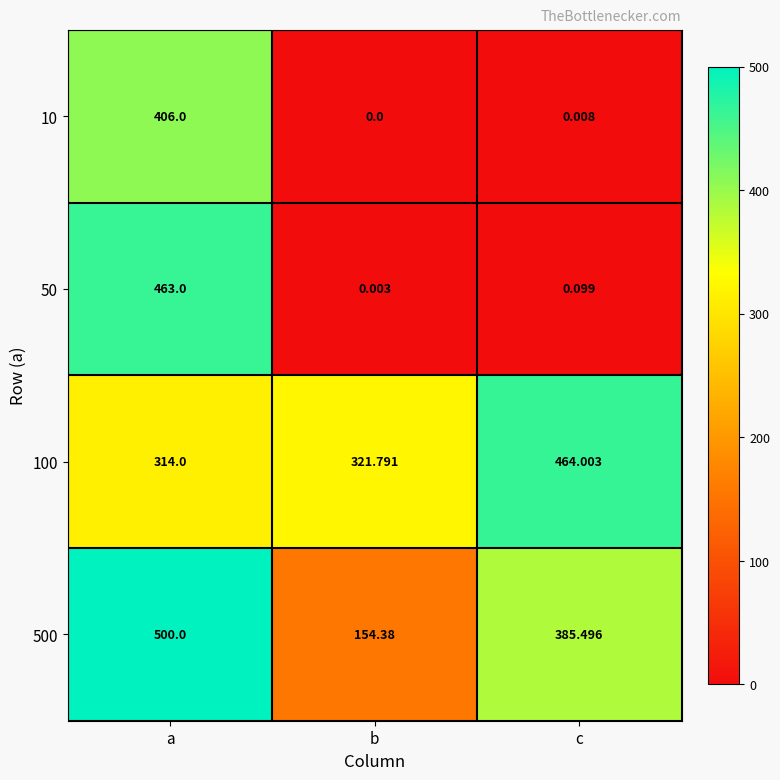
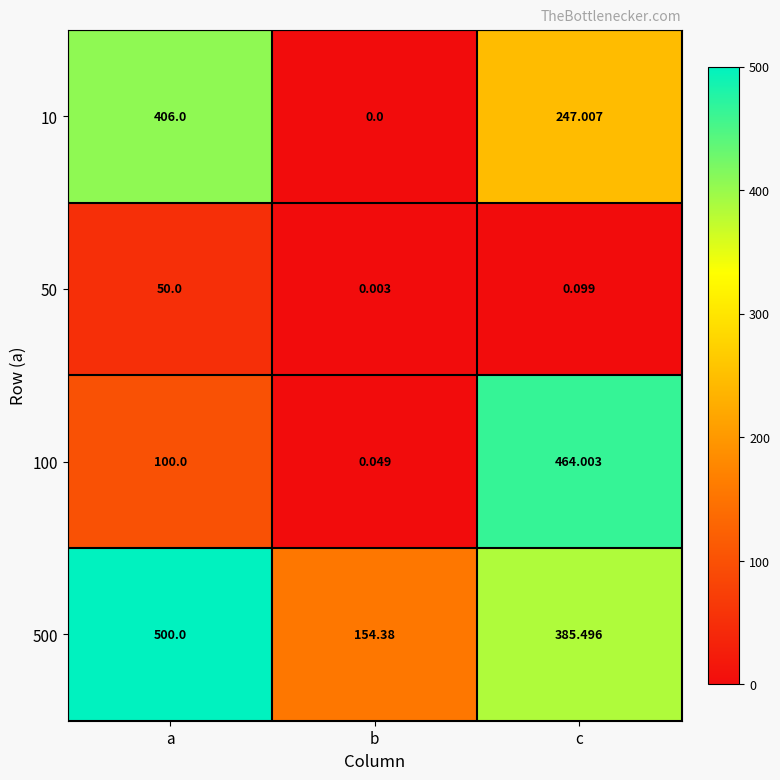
  {
    "10": {
      "a": 406.0,
      "b": 0.0,
-     "c": 0.008
+     "c": 247.007
    },
    "50": {
-     "a": 463.0,
+     "a": 50.0,
      "b": 0.003,
      "c": 0.099
    },
    "100": {
-     "a": 314.0,
-     "b": 321.791,
+     "a": 100.0,
+     "b": 0.049,
      "c": 464.003
    },
    "500": {
      "a": 500.0,
      "b": 154.38,
      "c": 385.496
    }
  }
